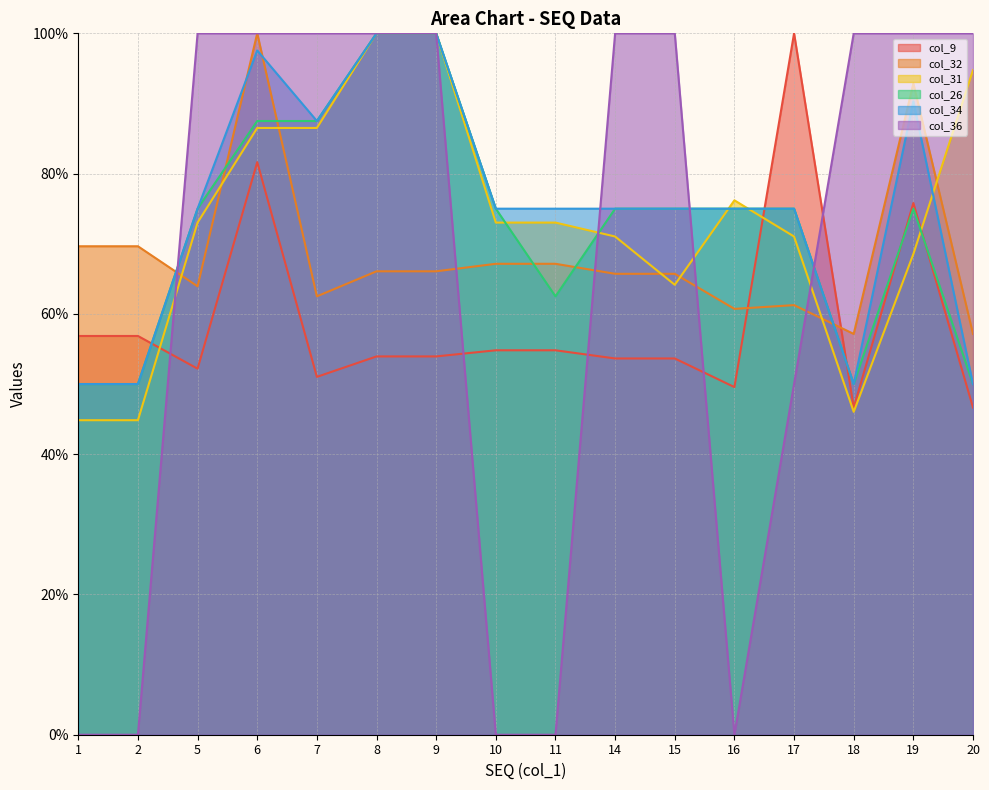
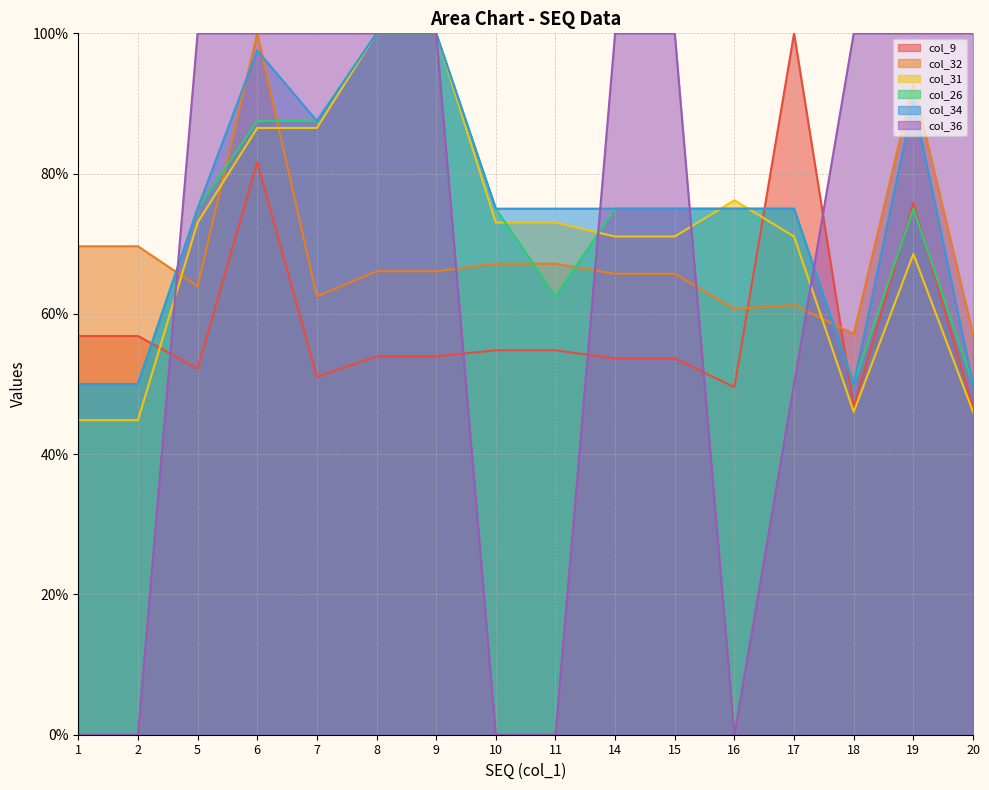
  {
    "col_31": {
      "1": "45%",
      "2": "45%",
      "5": "73%",
      "6": "87%",
      "7": "87%",
      "10": "73%",
      "11": "73%",
      "14": "71%",
-     "15": "64%",
+     "15": "71%",
      "16": "76%",
      "17": "71%",
      "18": "46%",
      "19": "69%",
-     "20": "95%"
+     "20": "46%"
    },
    "col_26": {
      "6": "88%",
      "11": "63%",
      "19": "75%"
    },
    "col_34": {
      "6": "98%",
      "11": "75%"
    },
    "col_36": {
      "1": "0%",
      "2": "0%",
      "5": "100%",
      "7": "100%",
      "10": "0%",
      "11": "0%",
      "14": "100%",
      "15": "100%",
      "16": "0%",
      "17": "50%",
      "18": "100%",
      "19": "100%",
      "20": "100%"
    }
  }
